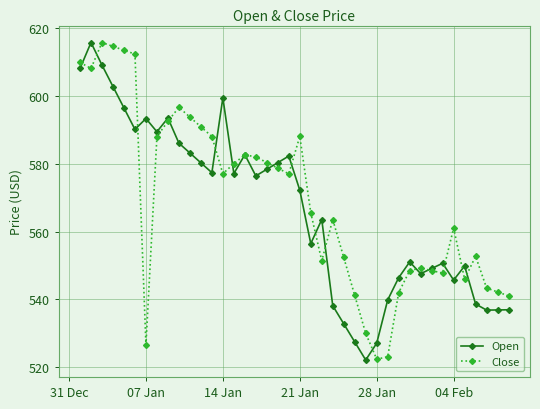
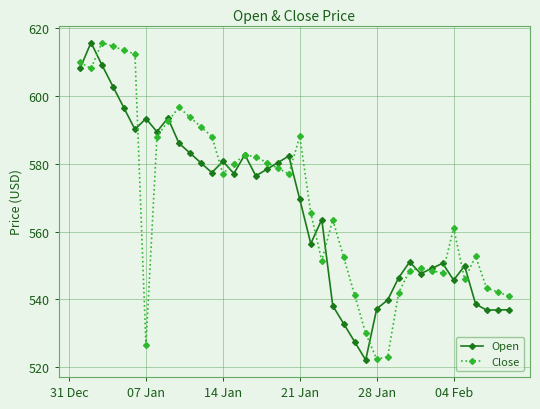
  {
    "Open": {
      "07 Jan": 593,
-     "14 Jan": 599,
-     "21 Jan": 572,
-     "28 Jan": 527,
+     "14 Jan": 581,
+     "21 Jan": 570,
+     "28 Jan": 537,
      "04 Feb": 546
    },
    "Close": {
      "07 Jan": 527,
      "14 Jan": 577,
      "21 Jan": 588,
      "28 Jan": 522,
      "04 Feb": 561
    }
  }
